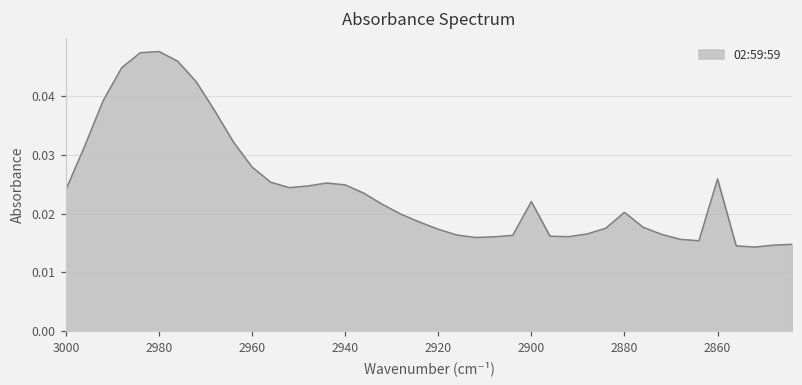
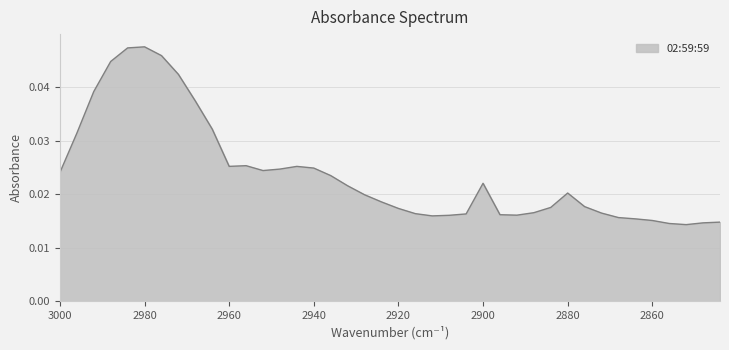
  {
    "3000": 0.024,
    "2980": 0.048,
-   "2960": 0.028,
+   "2960": 0.025,
    "2940": 0.025,
    "2920": 0.017,
    "2900": 0.022,
    "2880": 0.020,
-   "2860": 0.026
+   "2860": 0.015
  }
